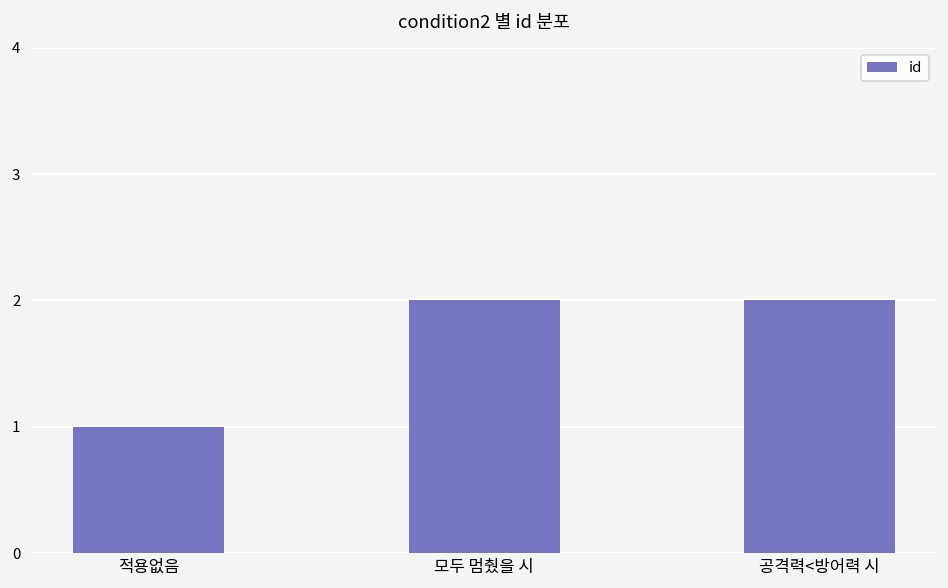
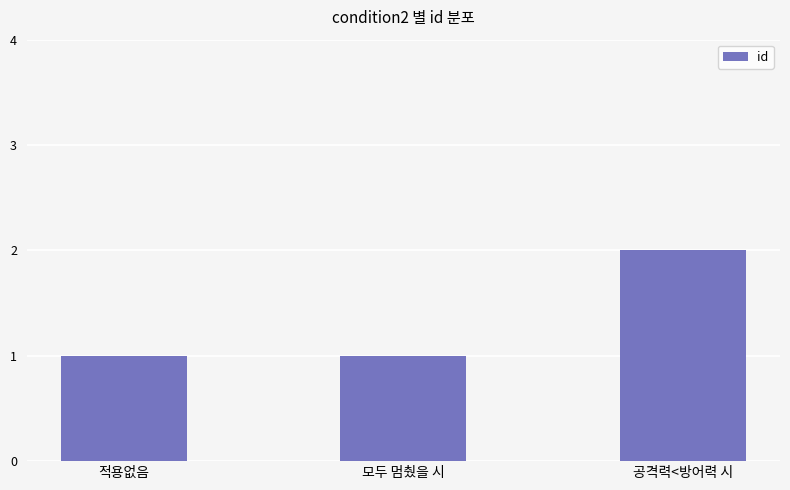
  {
    "적용없음": 1,
-   "모두 멈췄을 시": 2,
+   "모두 멈췄을 시": 1,
    "공격력<방어력 시": 2
  }
